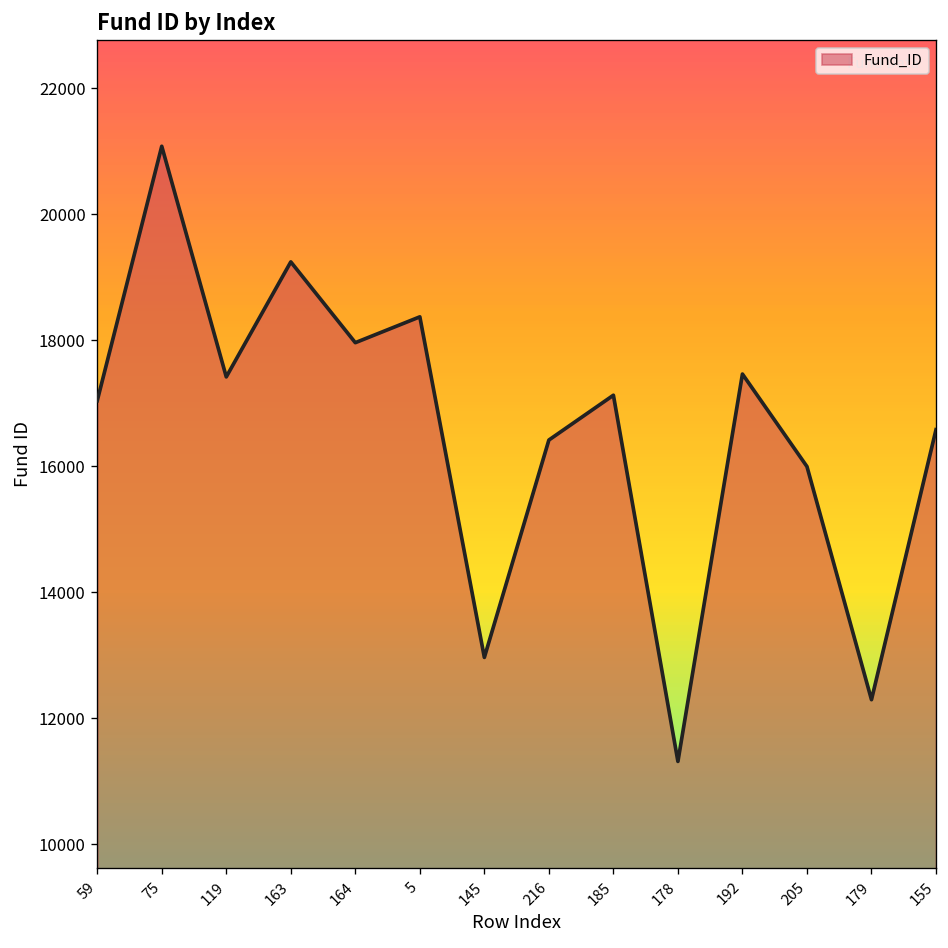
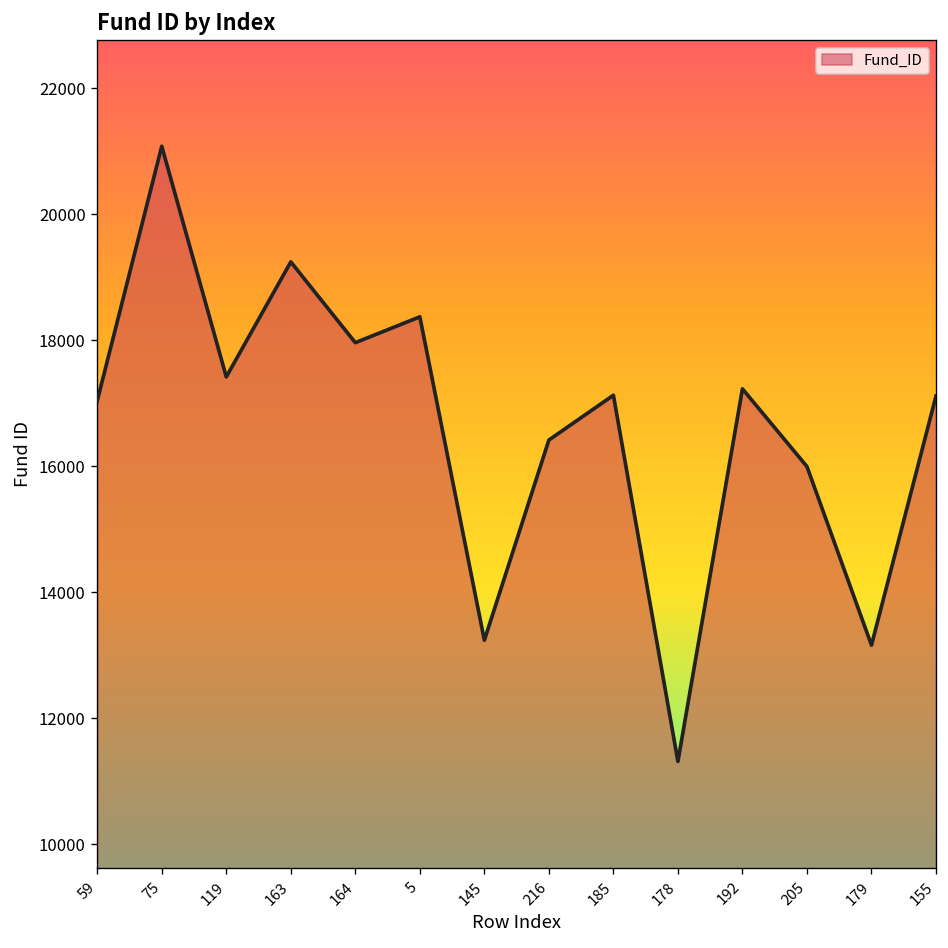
  {
    "59": 17000,
    "75": 21100,
    "119": 17400,
    "163": 19200,
    "164": 18000,
    "5": 18400,
-   "145": 13000,
+   "145": 13200,
    "216": 16400,
    "185": 17100,
    "178": 11300,
-   "192": 17500,
+   "192": 17200,
    "205": 16000,
-   "179": 12300,
-   "155": 16600
+   "179": 13200,
+   "155": 17100
  }
